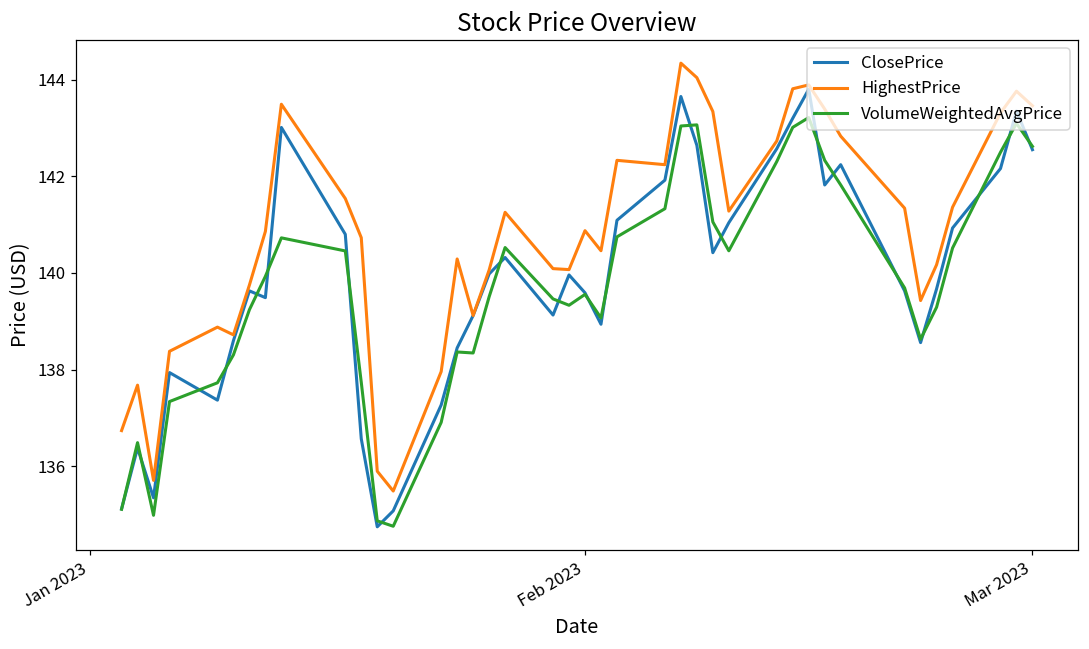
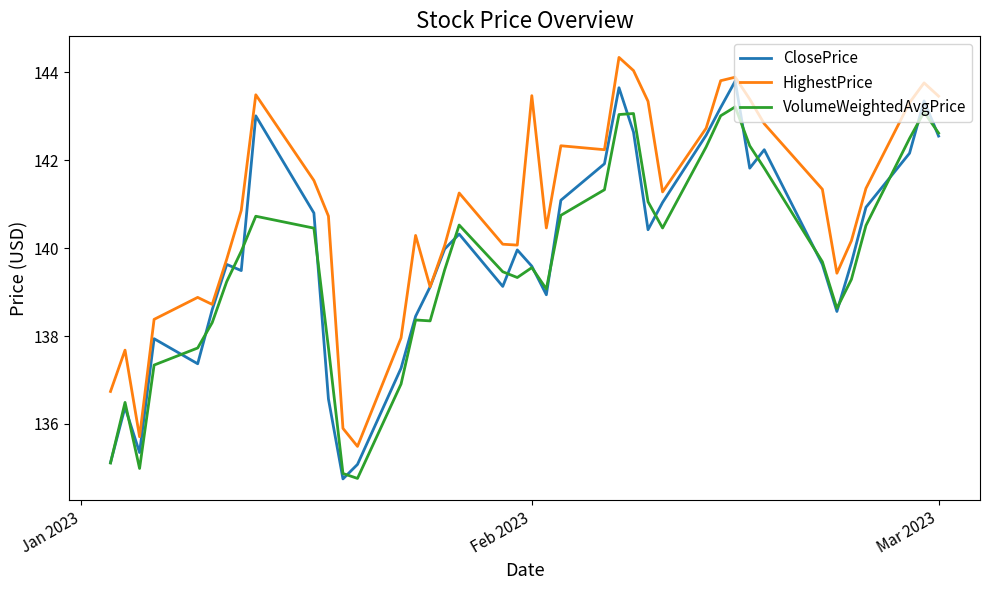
  {
    "ClosePrice": {
      "Mar 2023": 142.6
    },
    "HighestPrice": {
-     "Feb 2023": 140.9
+     "Feb 2023": 143.5
    },
    "VolumeWeightedAvgPrice": {
      "Mar 2023": 142.6
    }
  }
